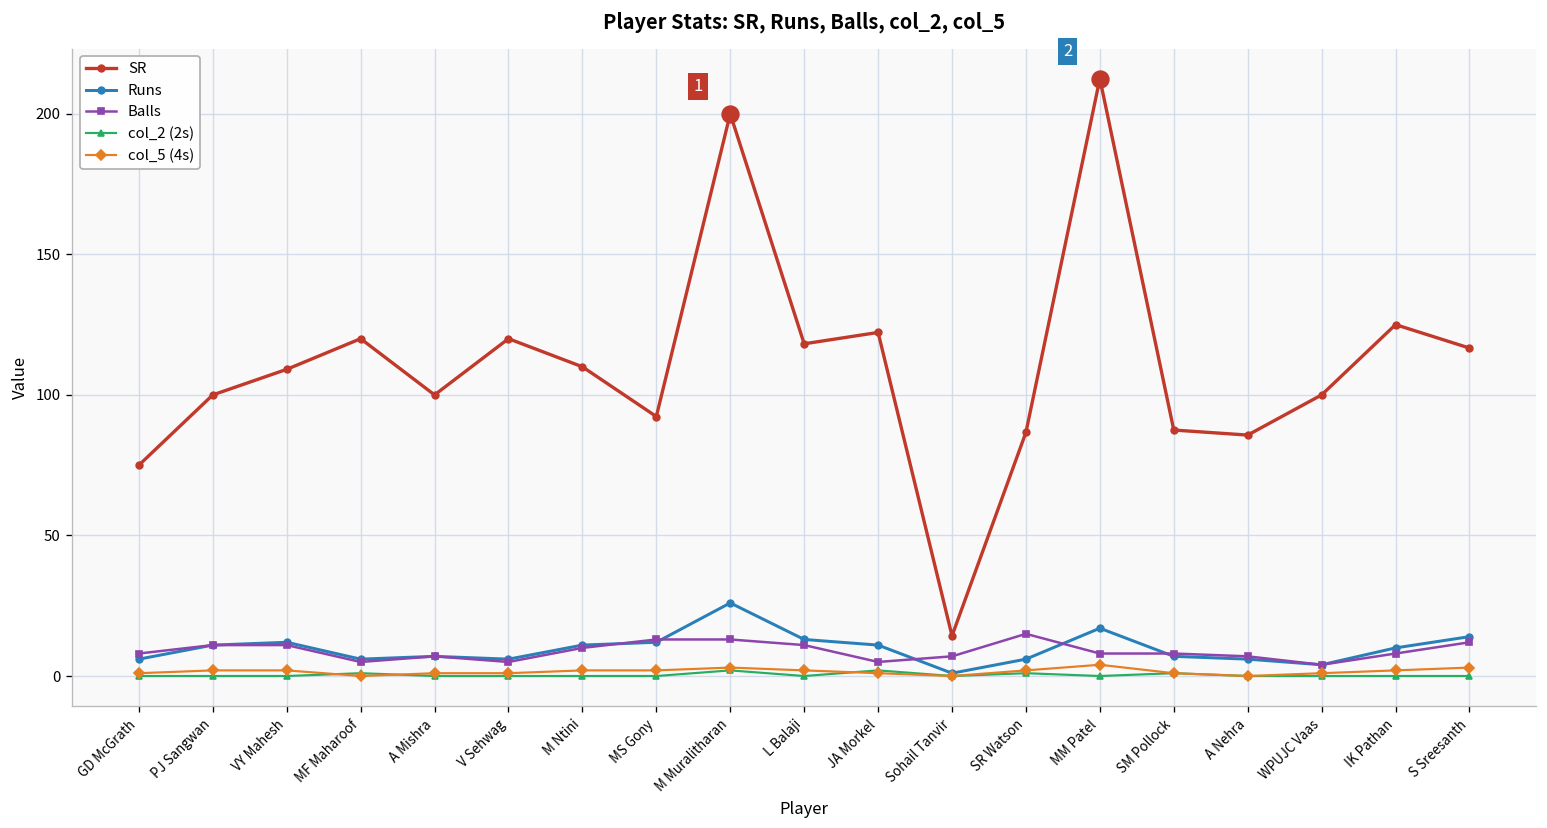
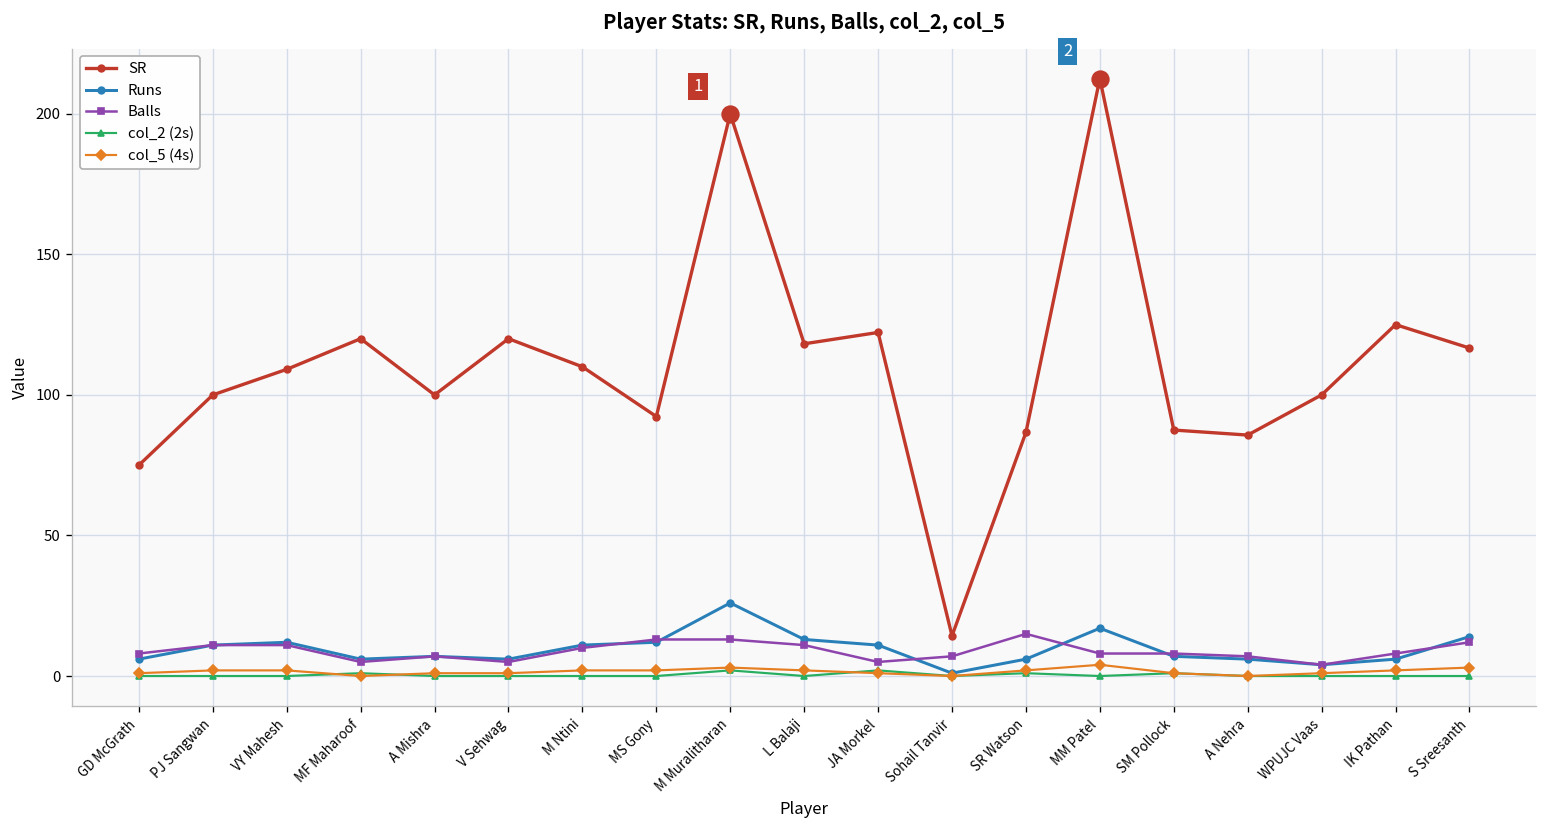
  {
    "Runs": {
      "GD McGrath": 6,
      "M Muralitharan": 26,
      "L Balaji": 13,
      "JA Morkel": 11,
      "SR Watson": 6,
      "MM Patel": 17,
-     "IK Pathan": 10,
+     "IK Pathan": 6,
      "S Sreesanth": 14
    },
    "Balls": {
      "GD McGrath": 8,
      "M Muralitharan": 13,
      "L Balaji": 11,
      "JA Morkel": 5,
      "Sohail Tanvir": 7,
      "SR Watson": 15,
      "MM Patel": 8,
      "IK Pathan": 8,
      "S Sreesanth": 12
    },
    "col_2 (2s)": {
      "PJ Sangwan": 0,
      "VY Mahesh": 0,
      "M Ntini": 0,
      "MS Gony": 0,
      "L Balaji": 0,
      "MM Patel": 0,
      "IK Pathan": 0,
      "S Sreesanth": 0
    },
    "col_5 (4s)": {
      "PJ Sangwan": 2,
      "VY Mahesh": 2,
      "M Ntini": 2,
      "MS Gony": 2,
      "L Balaji": 2,
      "MM Patel": 4,
      "IK Pathan": 2,
      "S Sreesanth": 3
    }
  }
